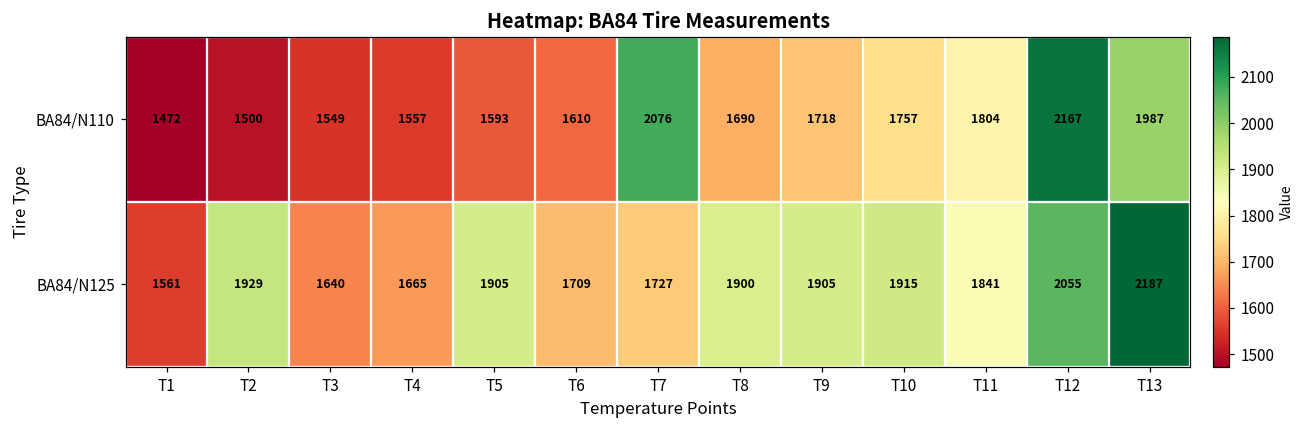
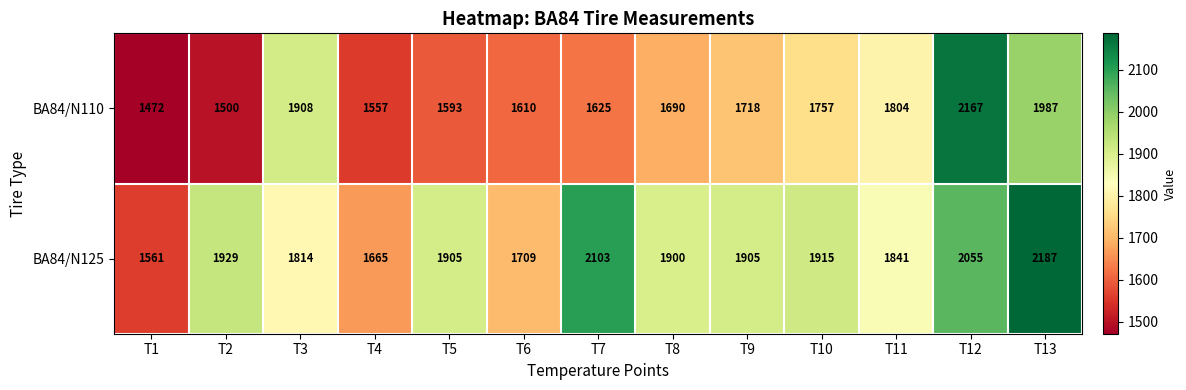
  {
    "BA84/N110": {
      "T1": 1472,
      "T2": 1500,
-     "T3": 1549,
+     "T3": 1908,
      "T4": 1557,
      "T5": 1593,
      "T6": 1610,
-     "T7": 2076,
+     "T7": 1625,
      "T8": 1690,
      "T9": 1718,
      "T10": 1757,
      "T11": 1804,
      "T12": 2167,
      "T13": 1987
    },
    "BA84/N125": {
      "T1": 1561,
      "T2": 1929,
-     "T3": 1640,
+     "T3": 1814,
      "T4": 1665,
      "T5": 1905,
      "T6": 1709,
-     "T7": 1727,
+     "T7": 2103,
      "T8": 1900,
      "T9": 1905,
      "T10": 1915,
      "T11": 1841,
      "T12": 2055,
      "T13": 2187
    }
  }
